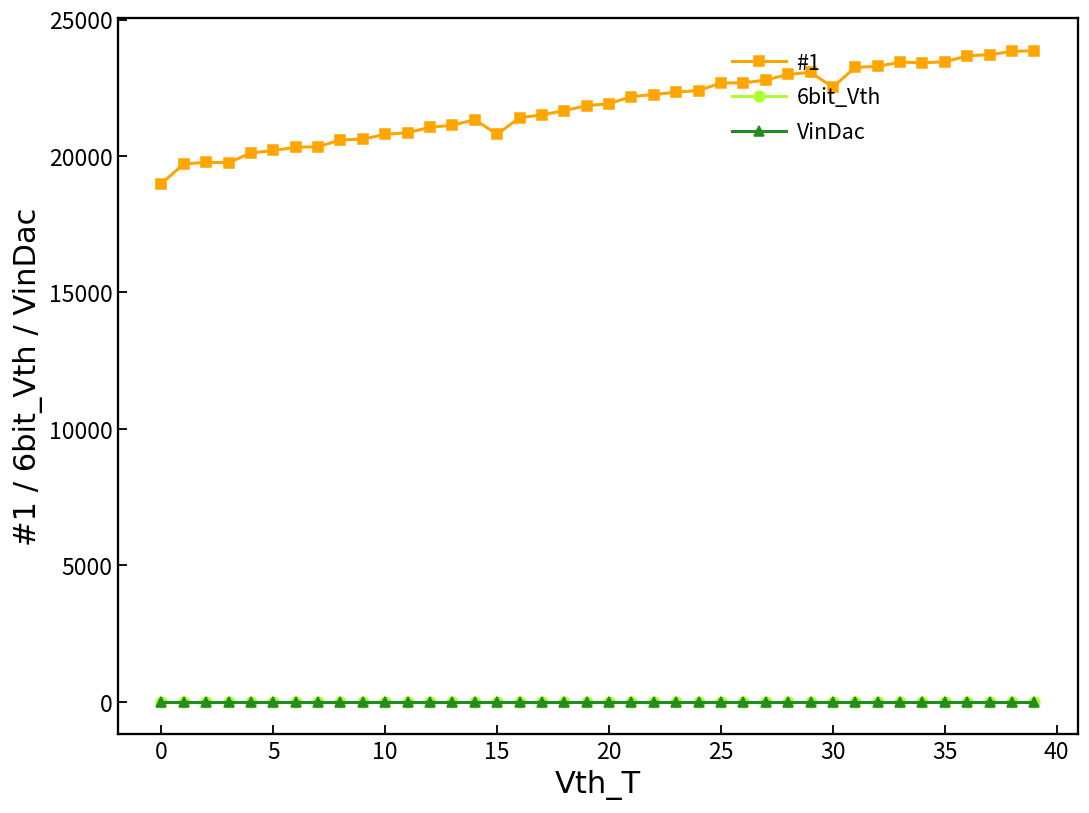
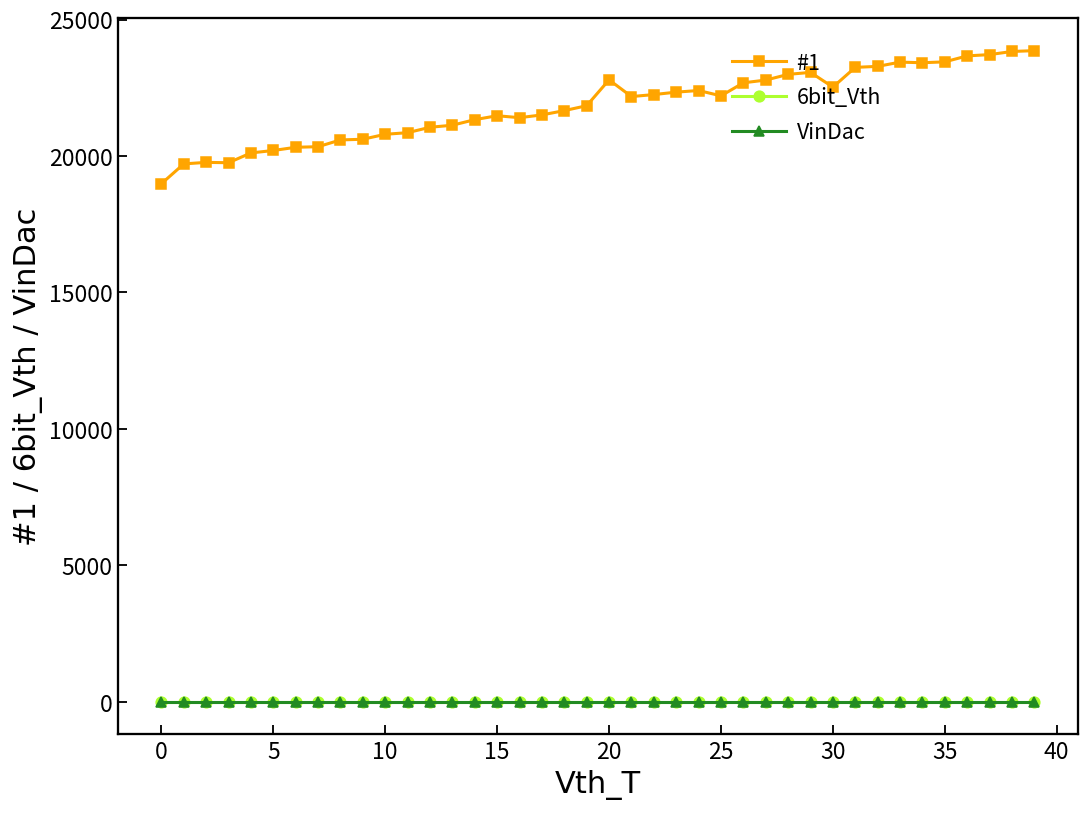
  {
    "#1": {
      "0": 19000,
      "5": 20200,
      "10": 20800,
-     "15": 20800,
-     "20": 21900,
-     "25": 22700,
+     "15": 21500,
+     "20": 22800,
+     "25": 22200,
      "30": 22500,
      "35": 23400
    },
    "VinDac": {
      "0": 0,
      "5": 0,
      "10": 0,
      "15": 0,
      "20": 0,
      "25": 0,
      "30": 0,
      "35": 0
    }
  }
